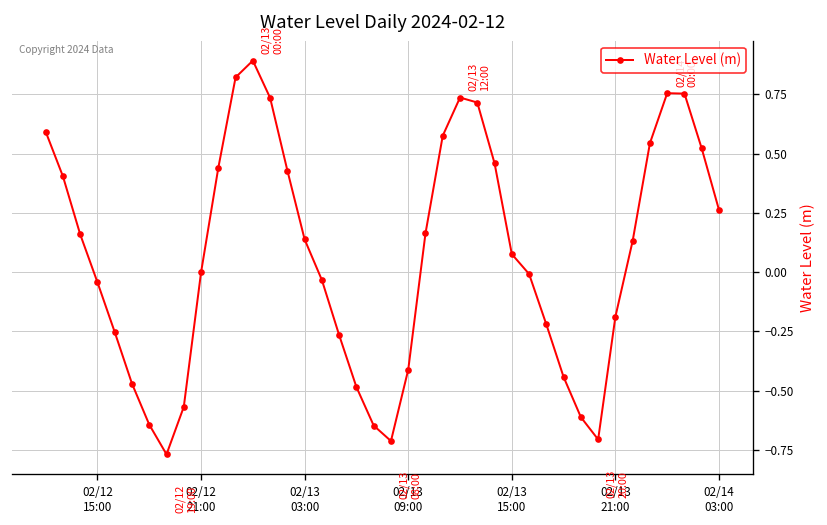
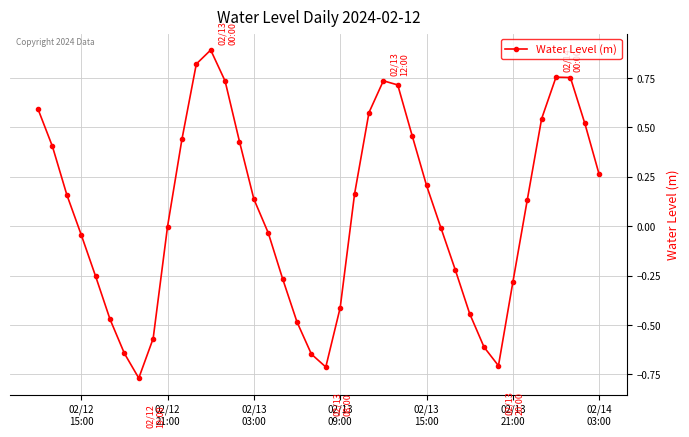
  {
    "02/12 15:00": -0.04,
    "02/12 21:00": 0.00,
    "02/13 03:00": 0.14,
    "02/13 09:00": -0.41,
-   "02/13 15:00": 0.08,
-   "02/13 21:00": -0.19,
+   "02/13 15:00": 0.21,
+   "02/13 21:00": -0.28,
    "02/14 03:00": 0.26
  }
